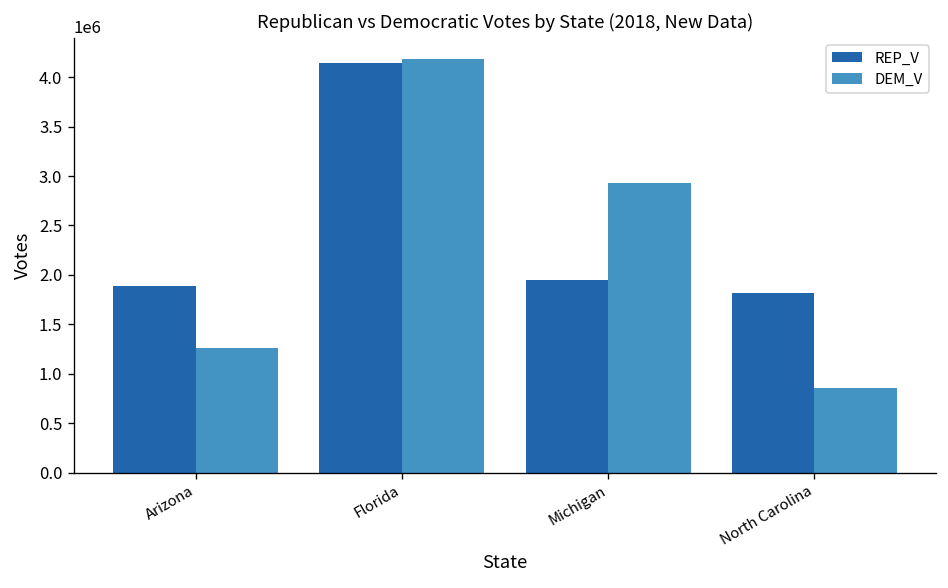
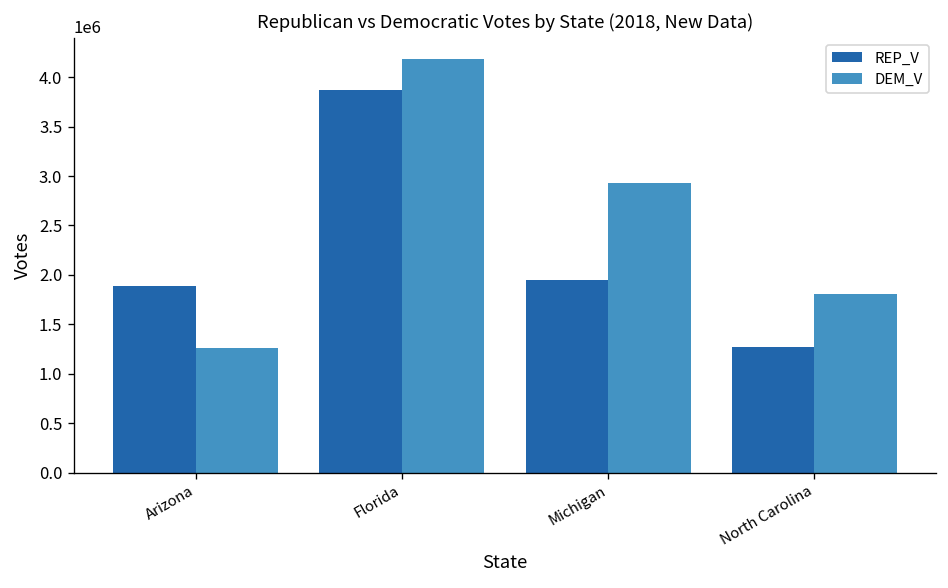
  {
    "REP_V": {
      "Arizona": 1900000,
-     "Florida": 4100000,
+     "Florida": 3900000,
      "Michigan": 1900000,
-     "North Carolina": 1800000
+     "North Carolina": 1300000
    },
    "DEM_V": {
      "Arizona": 1300000,
      "Florida": 4200000,
      "Michigan": 2900000,
-     "North Carolina": 900000
+     "North Carolina": 1800000
    }
  }
